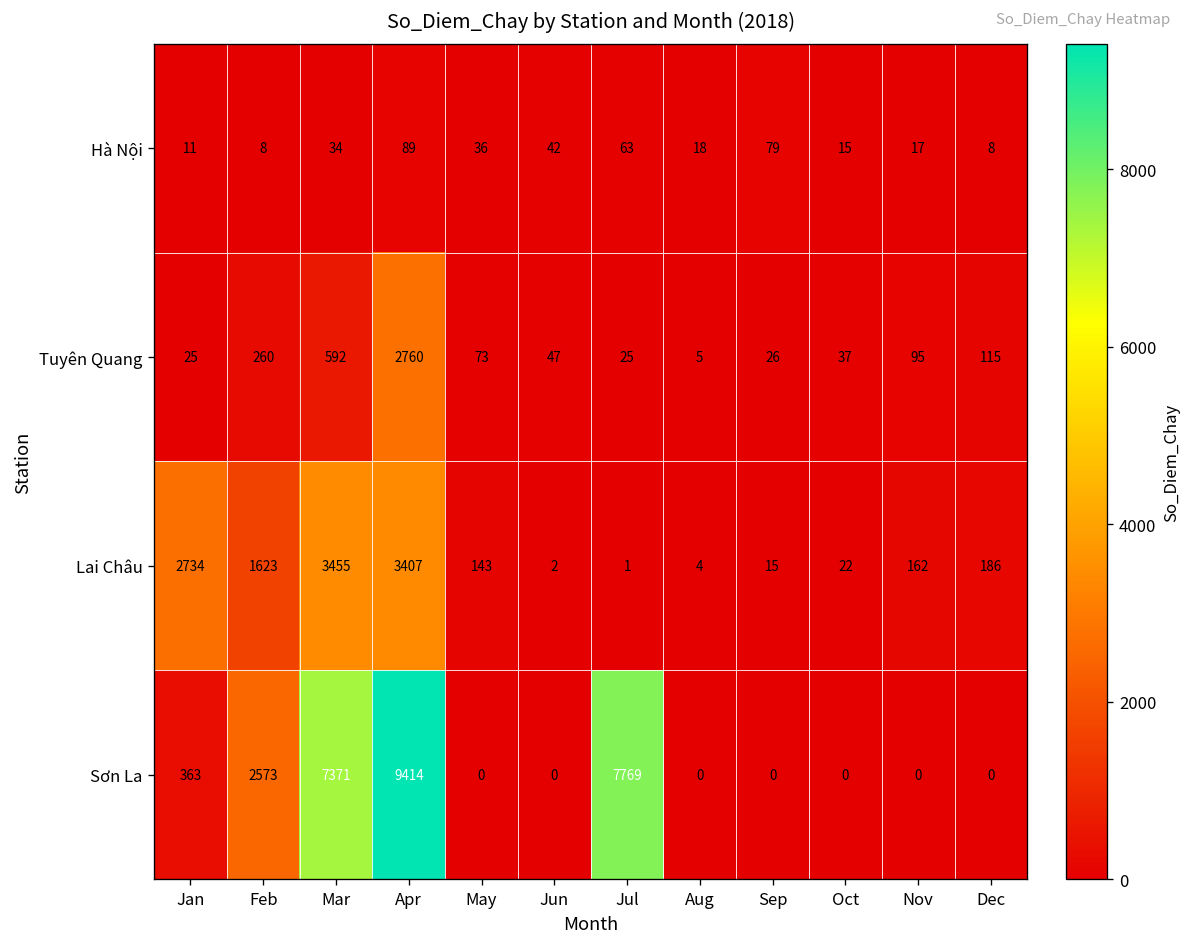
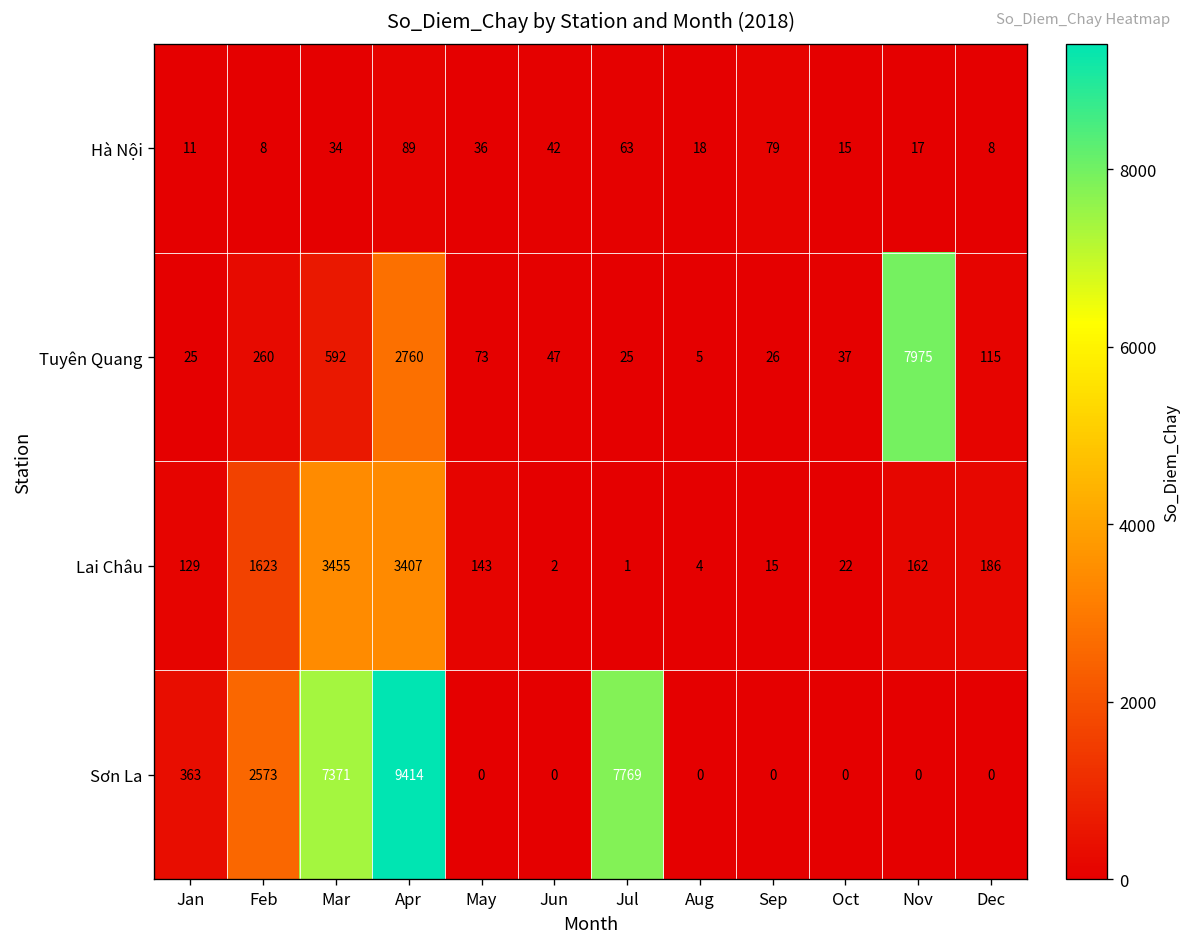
  {
    "Hà Nội": {
      "Jan": 11,
      "Feb": 8,
      "Mar": 34,
      "Apr": 89,
      "May": 36,
      "Jun": 42,
      "Jul": 63,
      "Aug": 18,
      "Sep": 79,
      "Oct": 15,
      "Nov": 17,
      "Dec": 8
    },
    "Tuyên Quang": {
      "Jan": 25,
      "Feb": 260,
      "Mar": 592,
      "Apr": 2760,
      "May": 73,
      "Jun": 47,
      "Jul": 25,
      "Aug": 5,
      "Sep": 26,
      "Oct": 37,
-     "Nov": 95,
+     "Nov": 7975,
      "Dec": 115
    },
    "Lai Châu": {
-     "Jan": 2734,
+     "Jan": 129,
      "Feb": 1623,
      "Mar": 3455,
      "Apr": 3407,
      "May": 143,
      "Jun": 2,
      "Jul": 1,
      "Aug": 4,
      "Sep": 15,
      "Oct": 22,
      "Nov": 162,
      "Dec": 186
    },
    "Sơn La": {
      "Jan": 363,
      "Feb": 2573,
      "Mar": 7371,
      "Apr": 9414,
      "May": 0,
      "Jun": 0,
      "Jul": 7769,
      "Aug": 0,
      "Sep": 0,
      "Oct": 0,
      "Nov": 0,
      "Dec": 0
    }
  }
